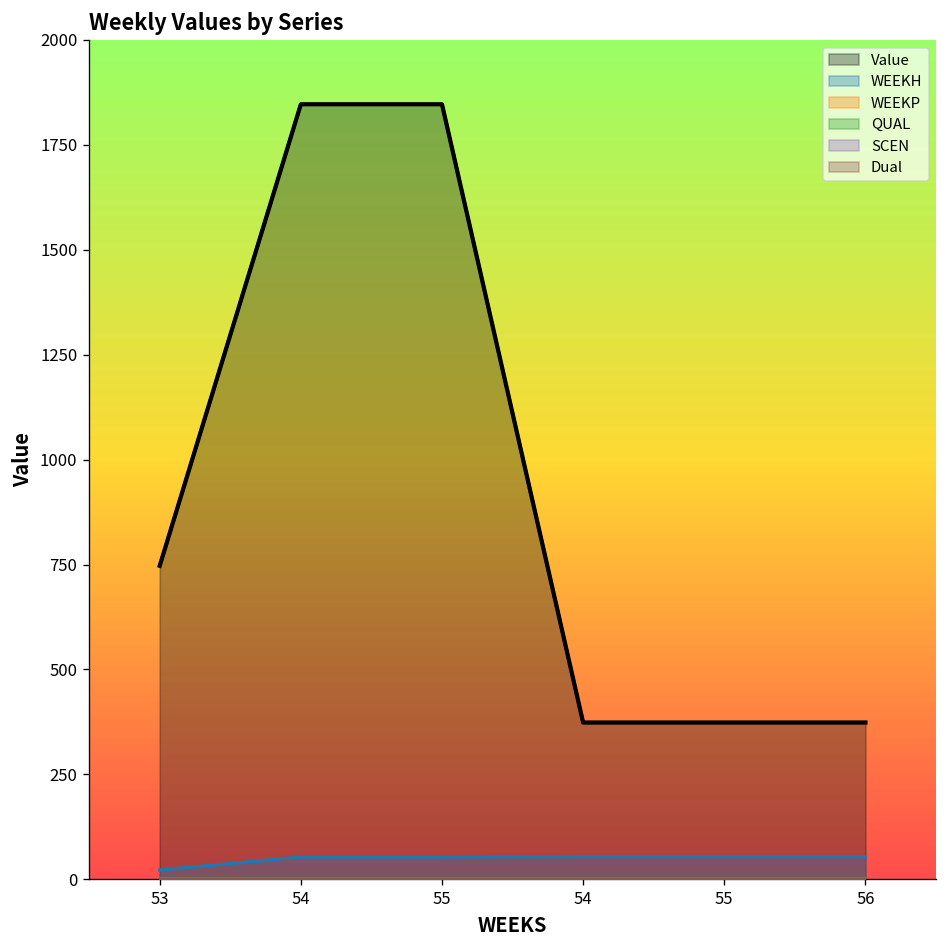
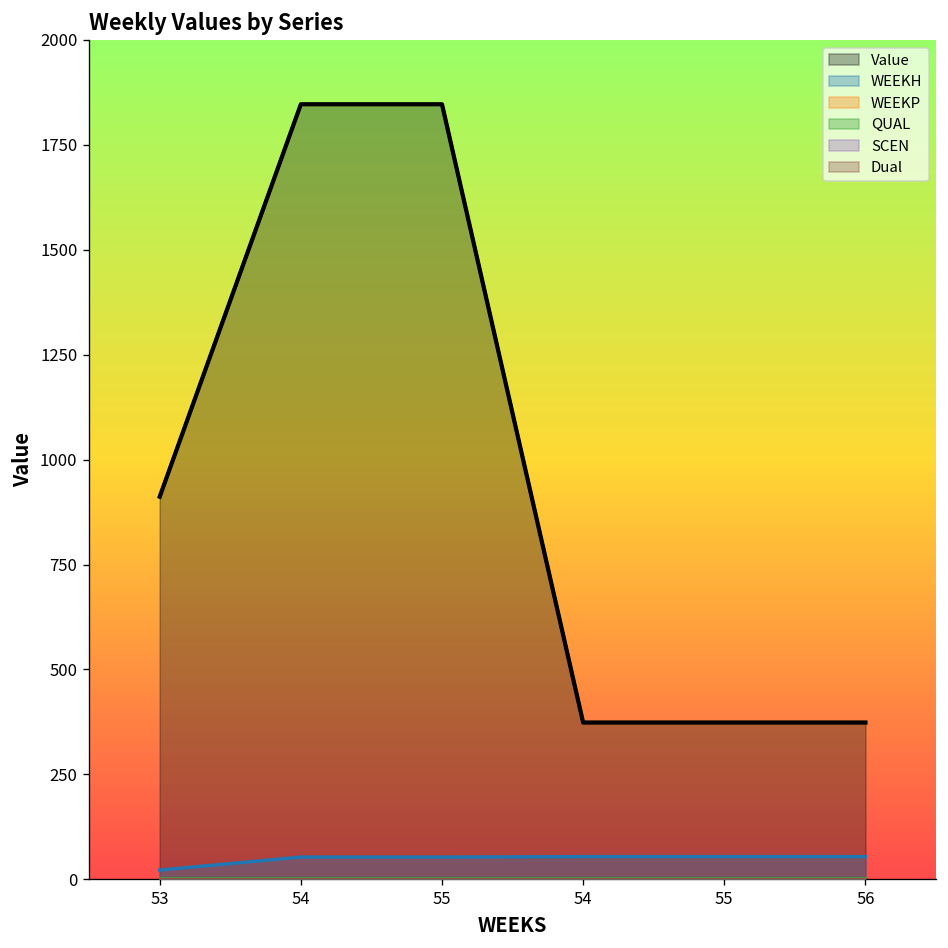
  {
    "Value": {
-     "53": 750,
+     "53": 910,
      "56": 370
    },
    "WEEKH": {
      "53": 20,
      "56": 50
    }
  }
